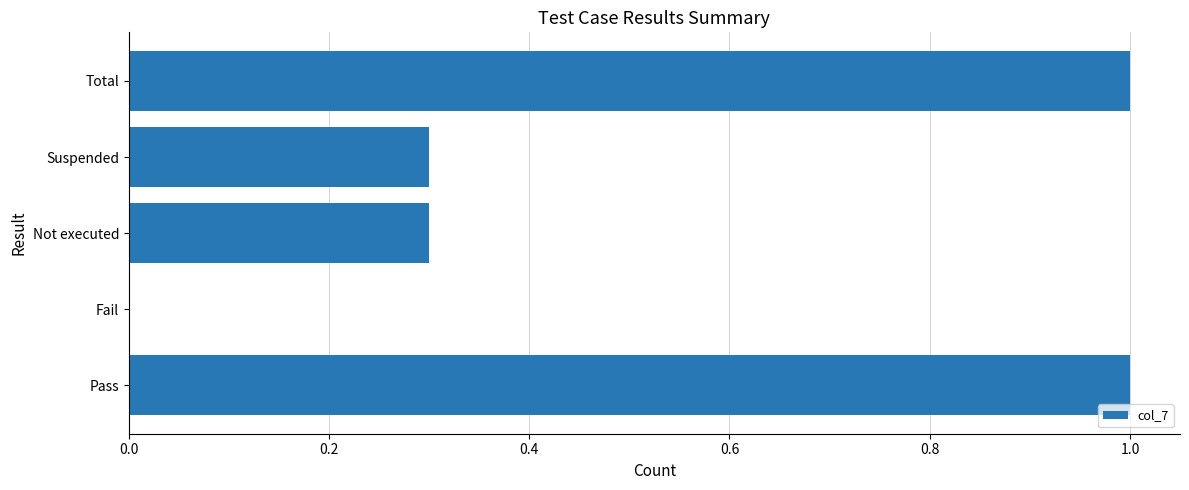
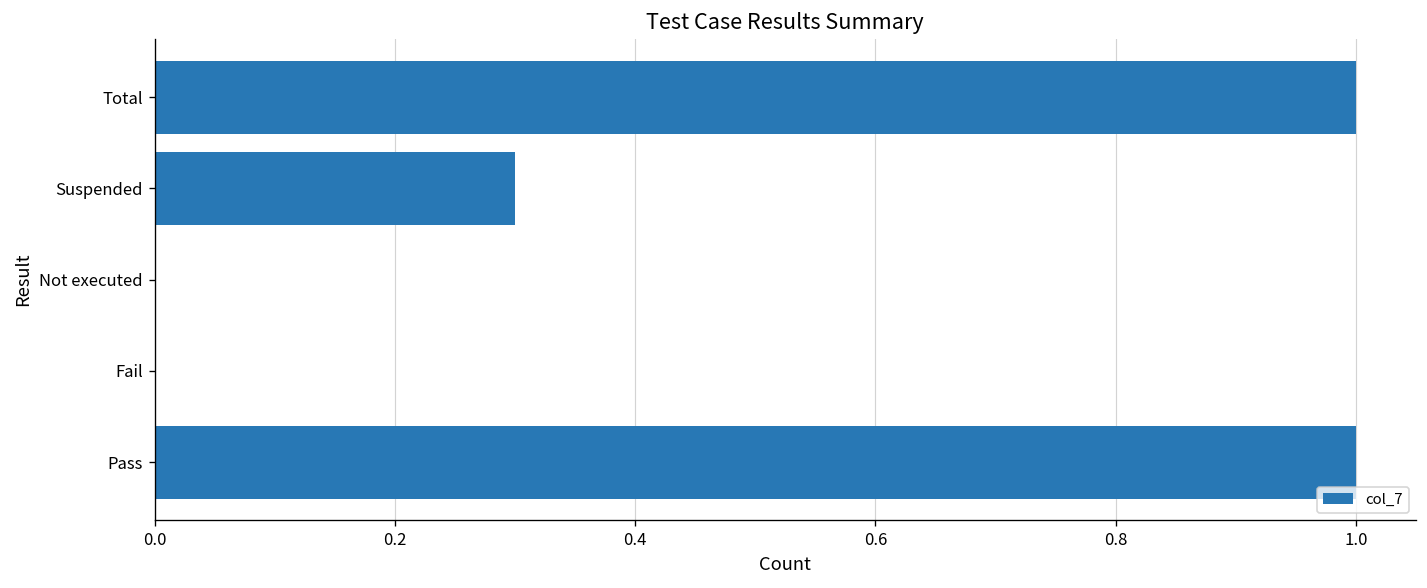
  {
    "Total": 1.0,
    "Suspended": 0.3,
-   "Not executed": 0.3,
+   "Not executed": 0.0,
    "Fail": 0.0,
    "Pass": 1.0
  }
